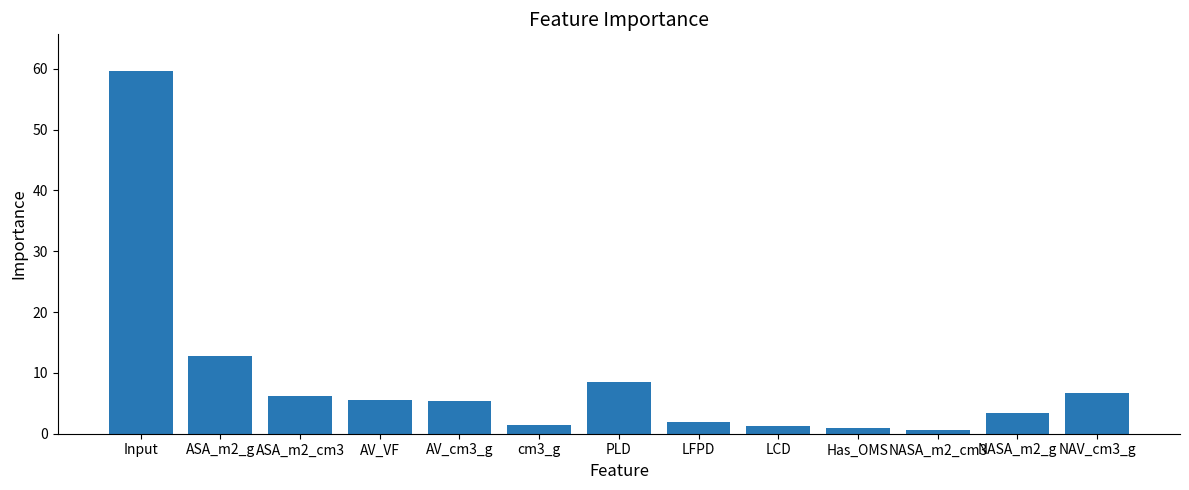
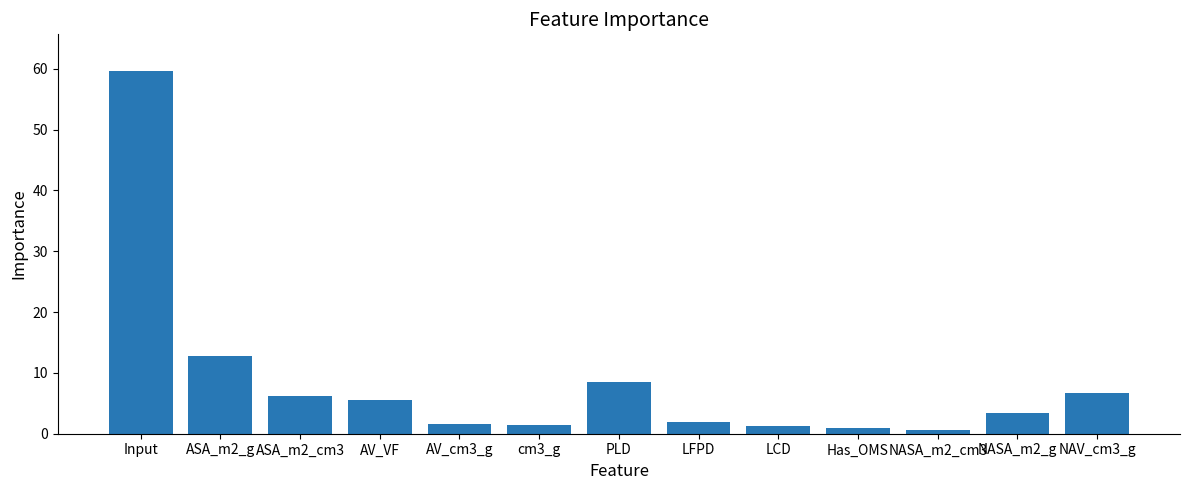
  {
    "Input": 60,
    "ASA_m2_g": 13,
    "ASA_m2_cm3": 6,
    "AV_VF": 6,
-   "AV_cm3_g": 5,
+   "AV_cm3_g": 2,
    "cm3_g": 1,
    "PLD": 8,
    "LFPD": 2,
    "LCD": 1,
    "Has_OMS": 1,
    "NASA_m2_cm3": 1,
    "NASA_m2_g": 3,
    "NAV_cm3_g": 7
  }
